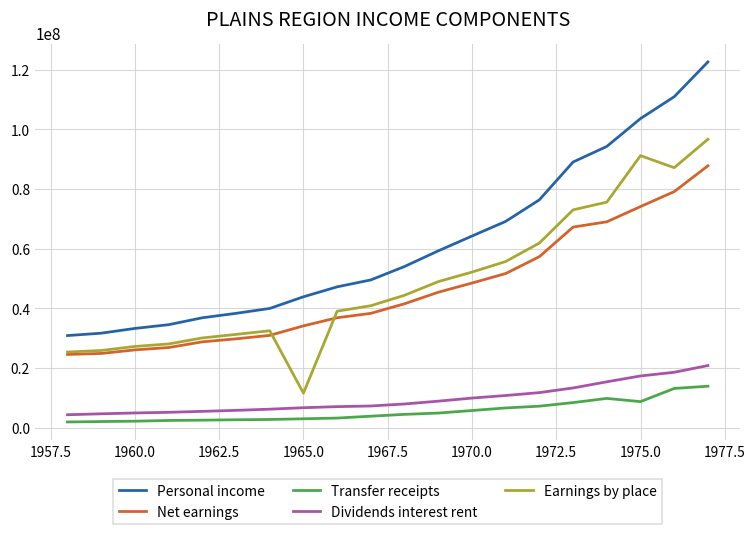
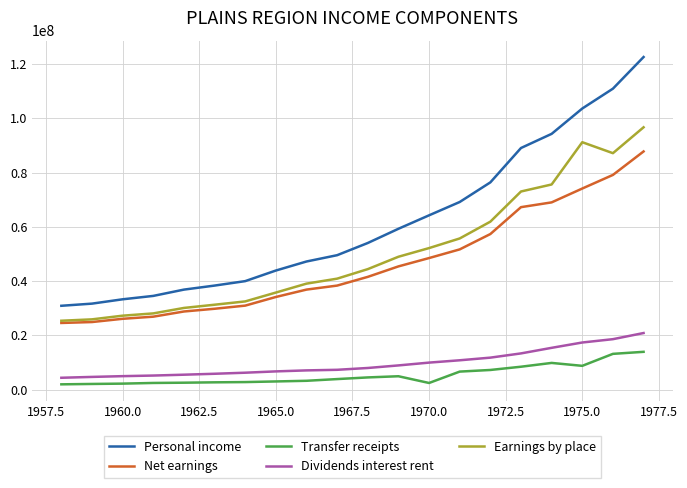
  {
    "Personal income": {
      "1960.0": 33000000,
      "1965.0": 44000000,
      "1970.0": 64000000,
      "1975.0": 104000000
    },
    "Net earnings": {
      "1960.0": 26000000,
      "1965.0": 34000000,
      "1970.0": 49000000,
      "1975.0": 74000000
    },
    "Transfer receipts": {
      "1960.0": 2000000,
      "1965.0": 3000000,
-     "1970.0": 6000000,
+     "1970.0": 2000000,
      "1975.0": 9000000
    },
    "Dividends interest rent": {
      "1960.0": 5000000,
      "1965.0": 7000000,
      "1970.0": 10000000,
      "1975.0": 17000000
    },
    "Earnings by place": {
      "1960.0": 27000000,
-     "1965.0": 12000000,
+     "1965.0": 36000000,
      "1970.0": 52000000,
      "1975.0": 91000000
    }
  }
